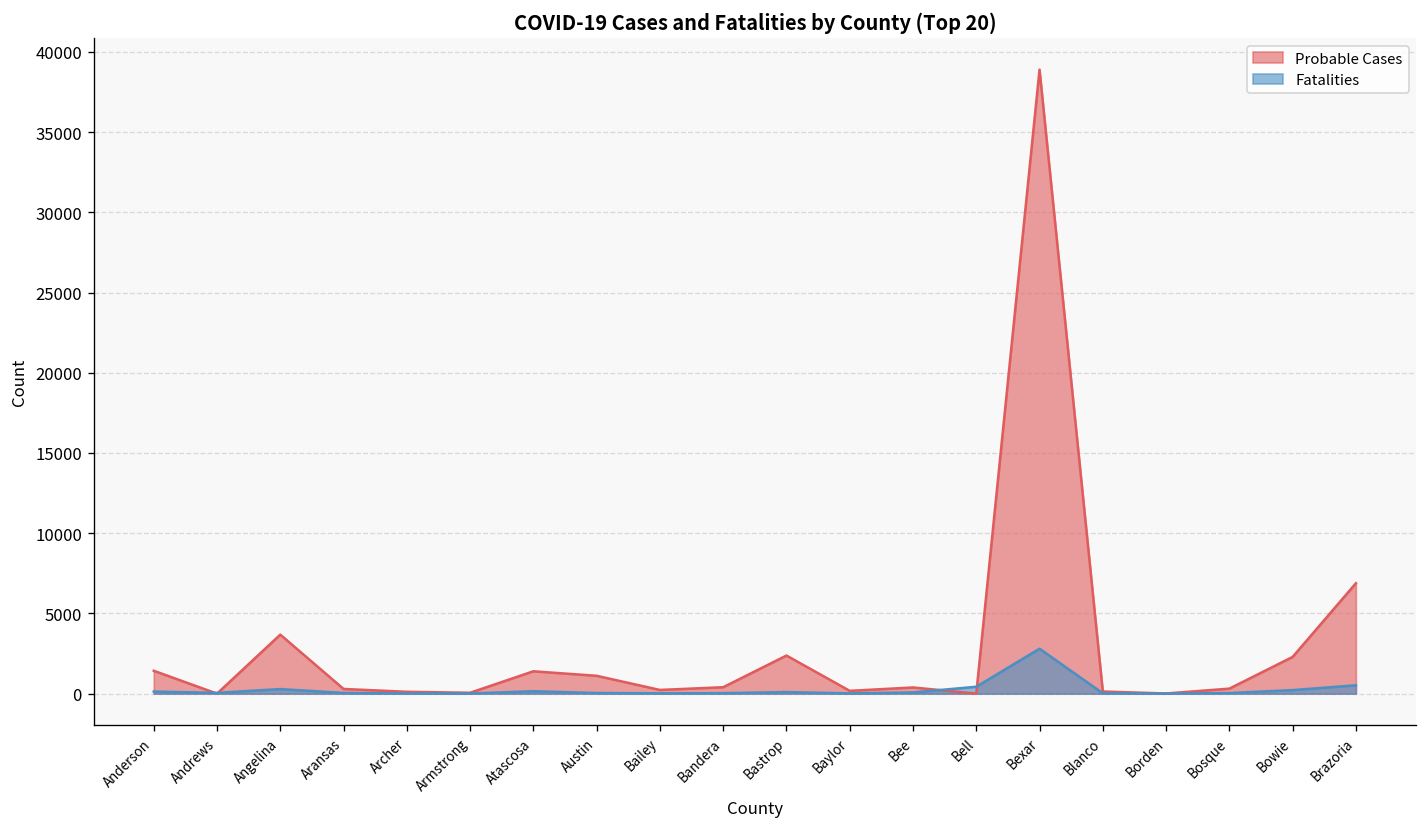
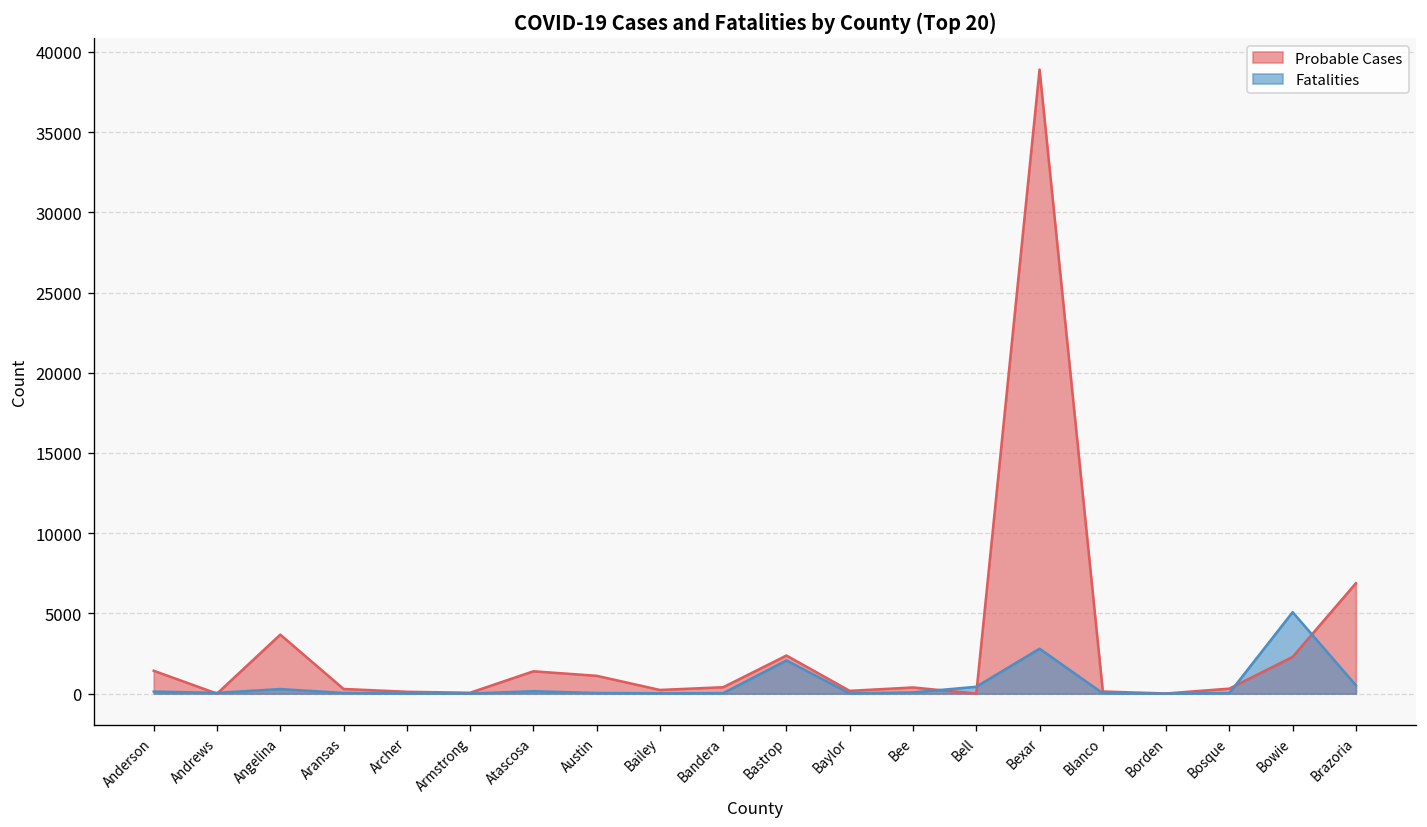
  {
    "Probable Cases": {
      "Anderson": 1400,
      "Angelina": 3700,
      "Aransas": 300,
      "Atascosa": 1400,
      "Austin": 1100,
      "Bailey": 200,
      "Bandera": 400,
      "Bastrop": 2400,
      "Bee": 400,
      "Bell": 0,
      "Bexar": 38900,
      "Bosque": 300,
      "Bowie": 2300,
      "Brazoria": 6900
    },
    "Fatalities": {
      "Anderson": 100,
      "Angelina": 300,
      "Aransas": 0,
      "Atascosa": 200,
      "Austin": 0,
      "Bailey": 0,
      "Bandera": 0,
-     "Bastrop": 100,
+     "Bastrop": 2100,
      "Bee": 100,
      "Bell": 400,
      "Bexar": 2800,
      "Bosque": 0,
-     "Bowie": 200,
+     "Bowie": 5100,
      "Brazoria": 500
    }
  }
